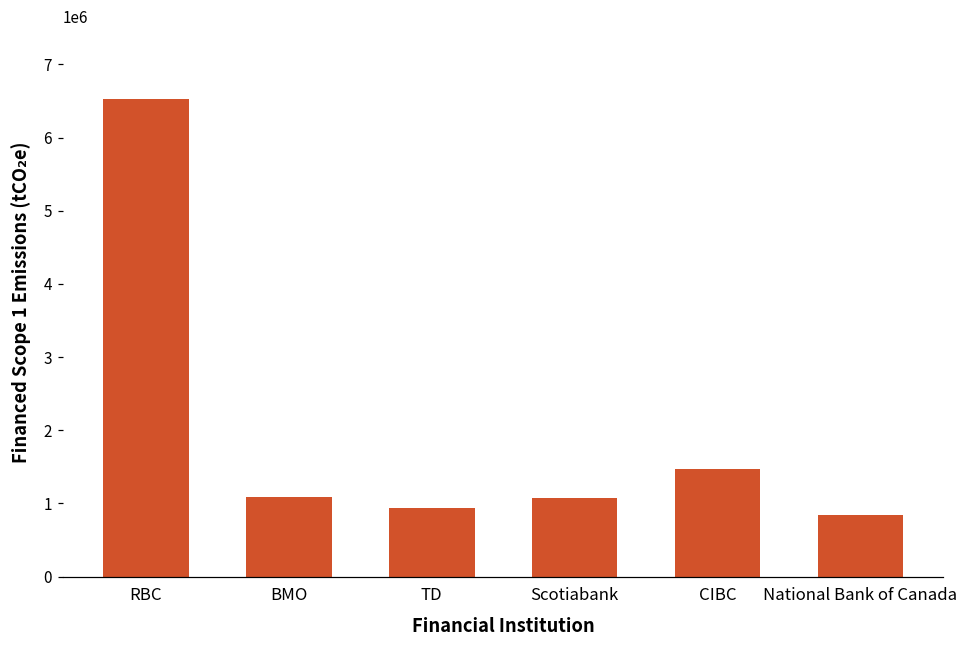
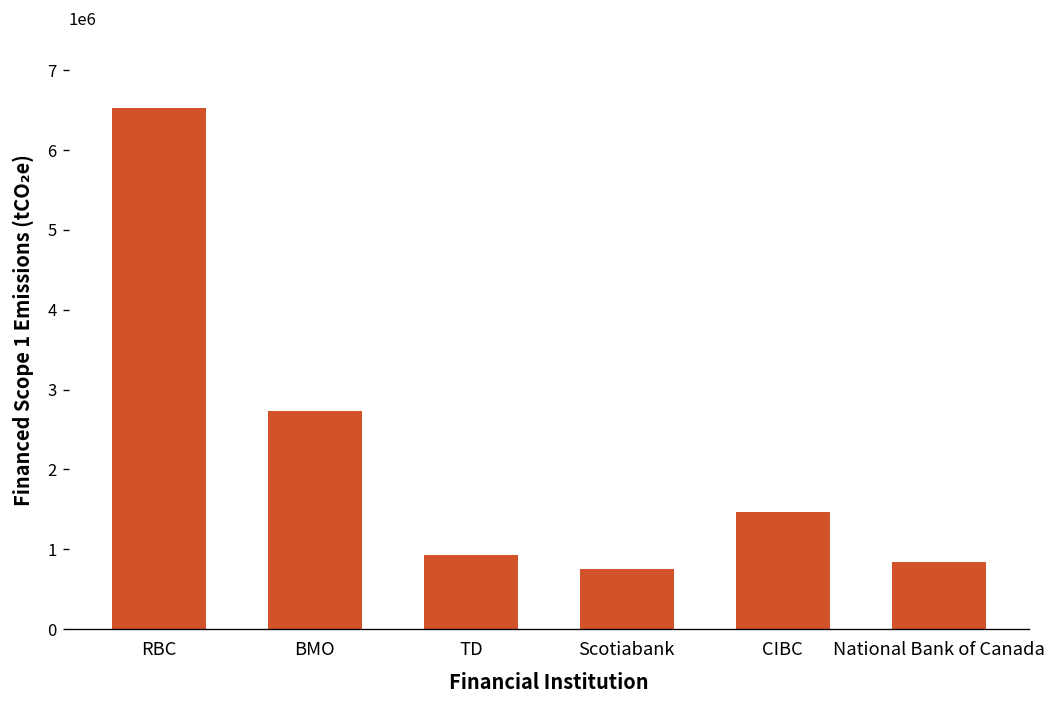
  {
    "RBC": 6500000,
-   "BMO": 1100000,
+   "BMO": 2700000,
    "TD": 900000,
-   "Scotiabank": 1100000,
+   "Scotiabank": 800000,
    "CIBC": 1500000,
    "National Bank of Canada": 800000
  }
